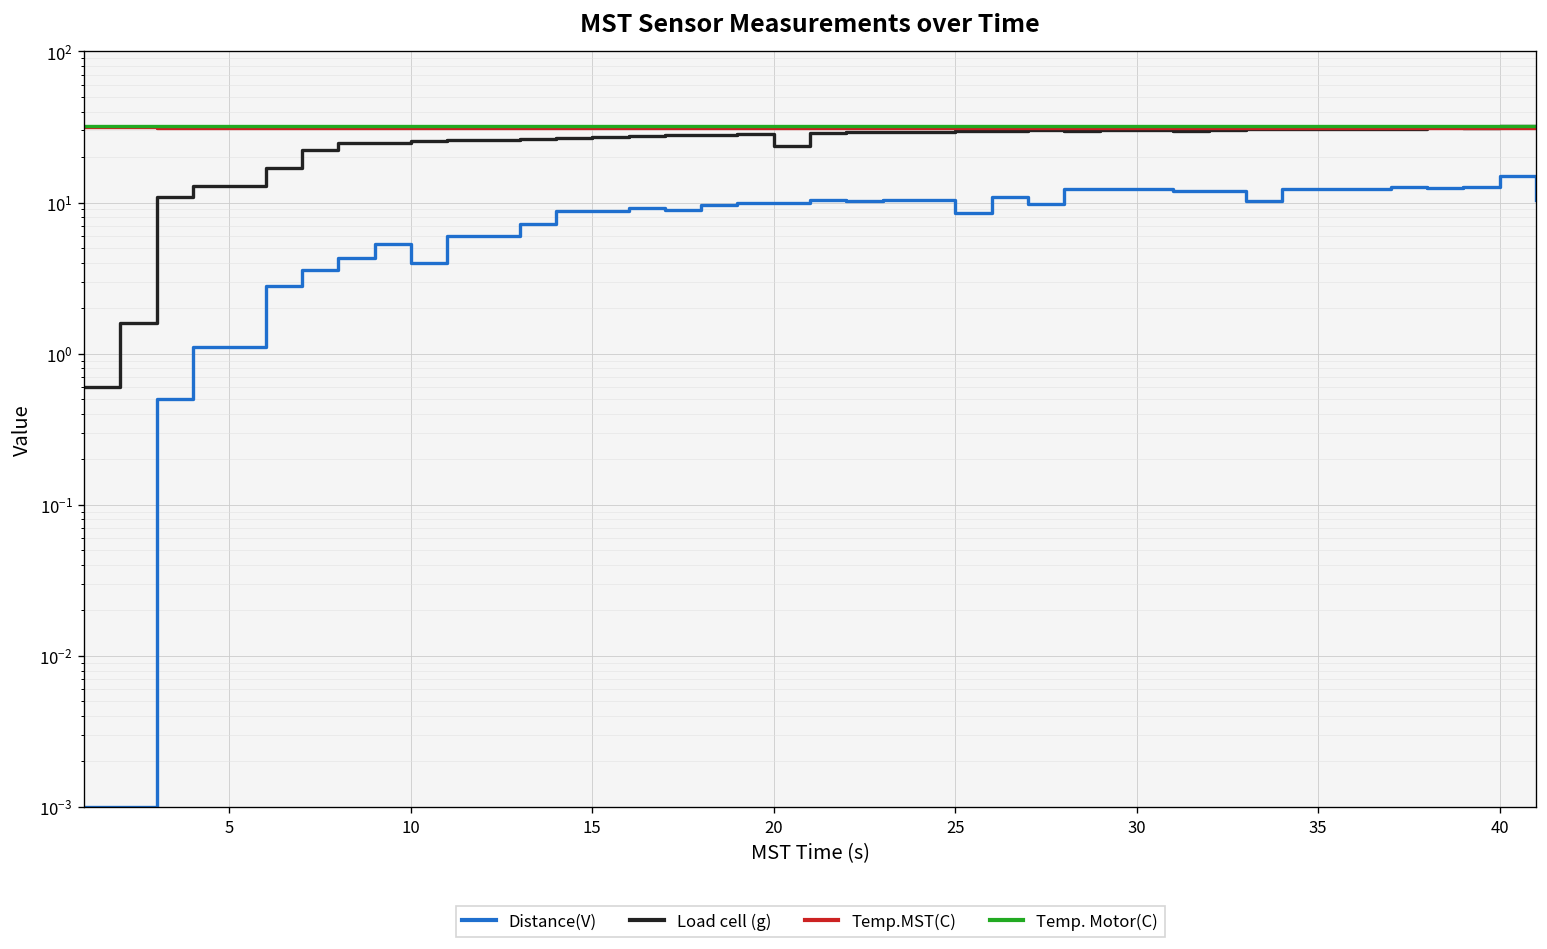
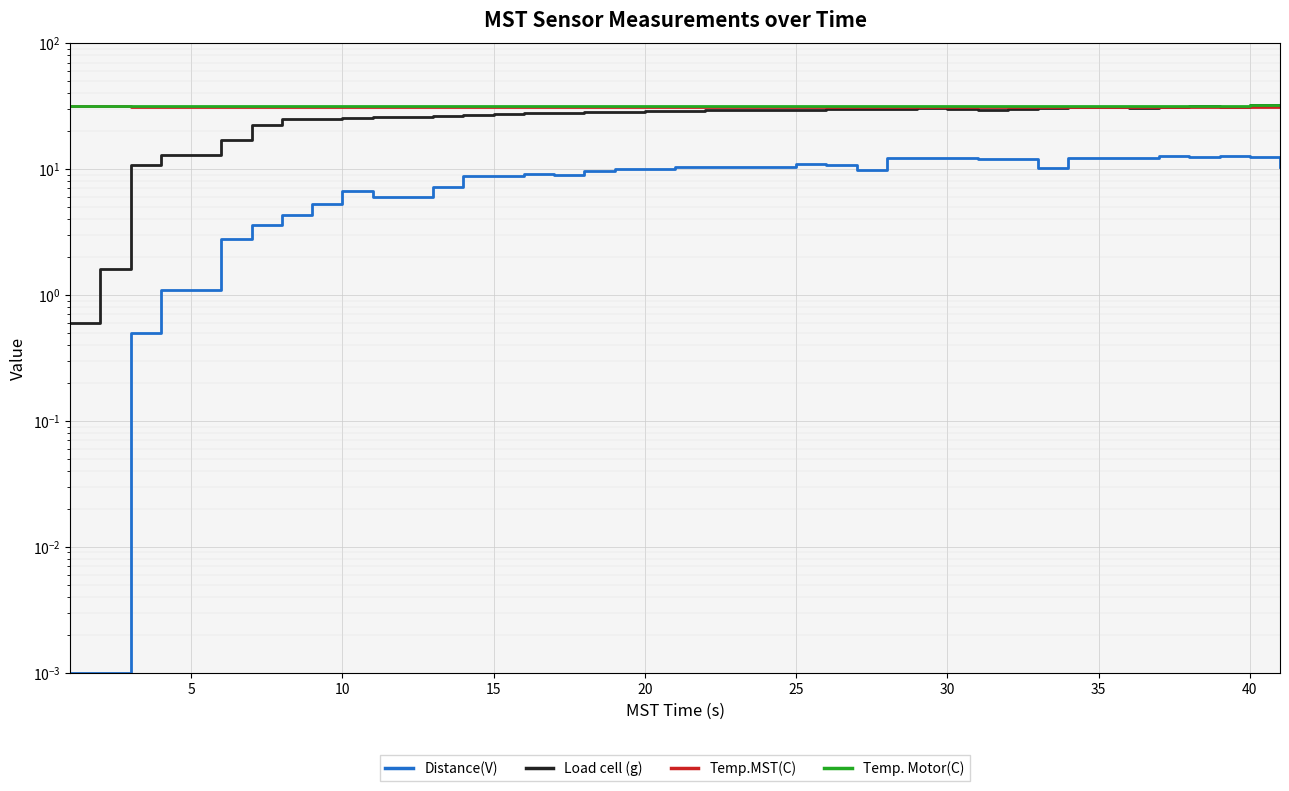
  {
    "Distance(V)": {
-     "10": 4.0,
+     "10": 7,
      "15": 9,
      "20": 10,
-     "25": 9,
+     "25": 11,
      "30": 12,
      "35": 12,
-     "40": 15
+     "40": 12
    },
    "Load cell (g)": {
      "10": 26,
      "15": 27,
-     "20": 24,
+     "20": 29,
      "25": 30
    }
  }
